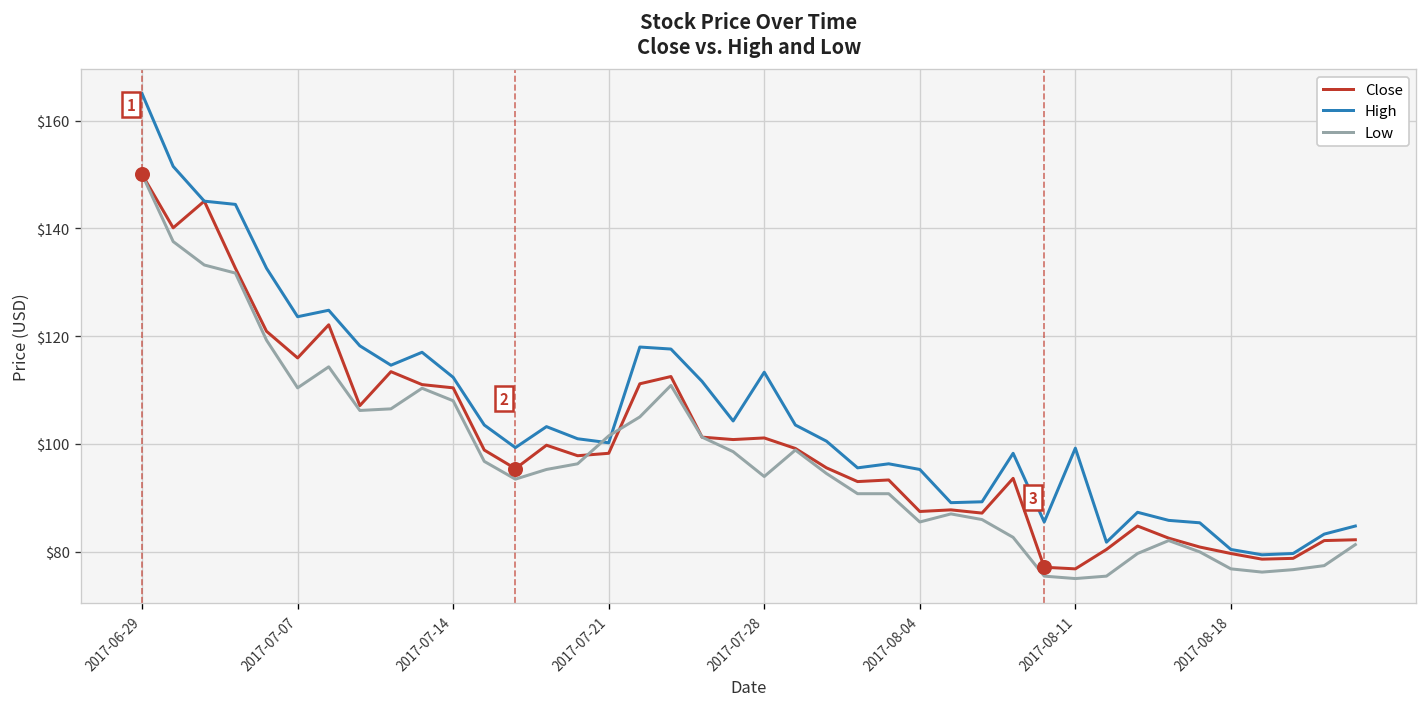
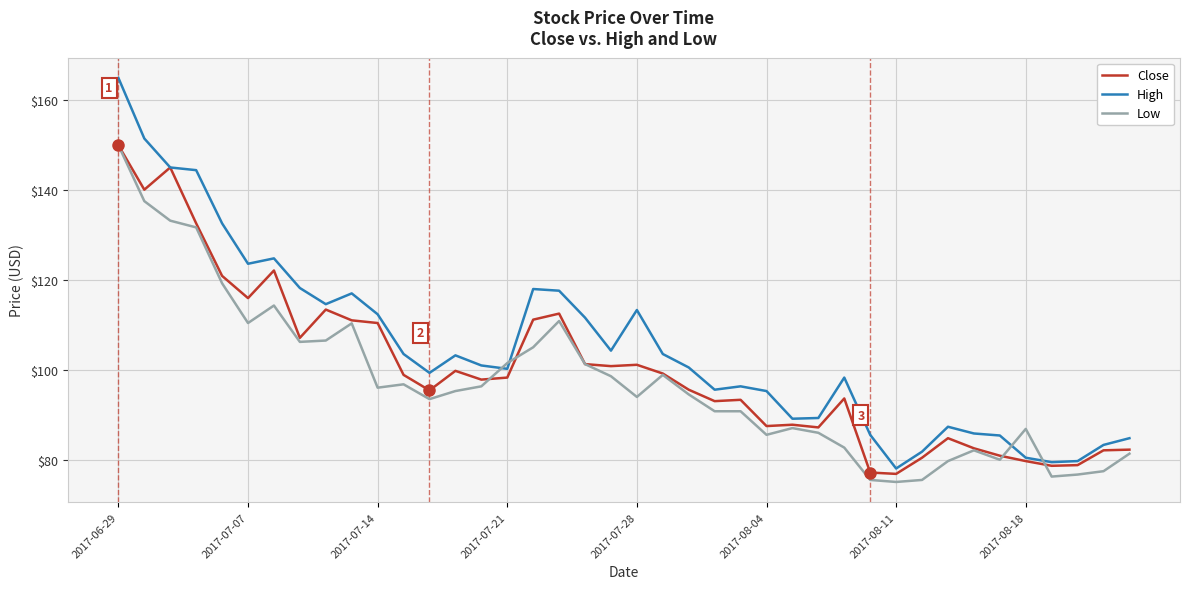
  {
    "High": {
      "2017-07-07": "$124",
      "2017-07-14": "$112",
      "2017-07-21": "$100",
      "2017-07-28": "$113",
      "2017-08-04": "$95",
-     "2017-08-11": "$99",
+     "2017-08-11": "$78",
      "2017-08-18": "$80"
    },
    "Low": {
      "2017-07-07": "$110",
-     "2017-07-14": "$108",
+     "2017-07-14": "$96",
      "2017-07-21": "$101",
      "2017-07-28": "$94",
      "2017-08-04": "$86",
      "2017-08-11": "$75",
-     "2017-08-18": "$77"
+     "2017-08-18": "$87"
    }
  }
